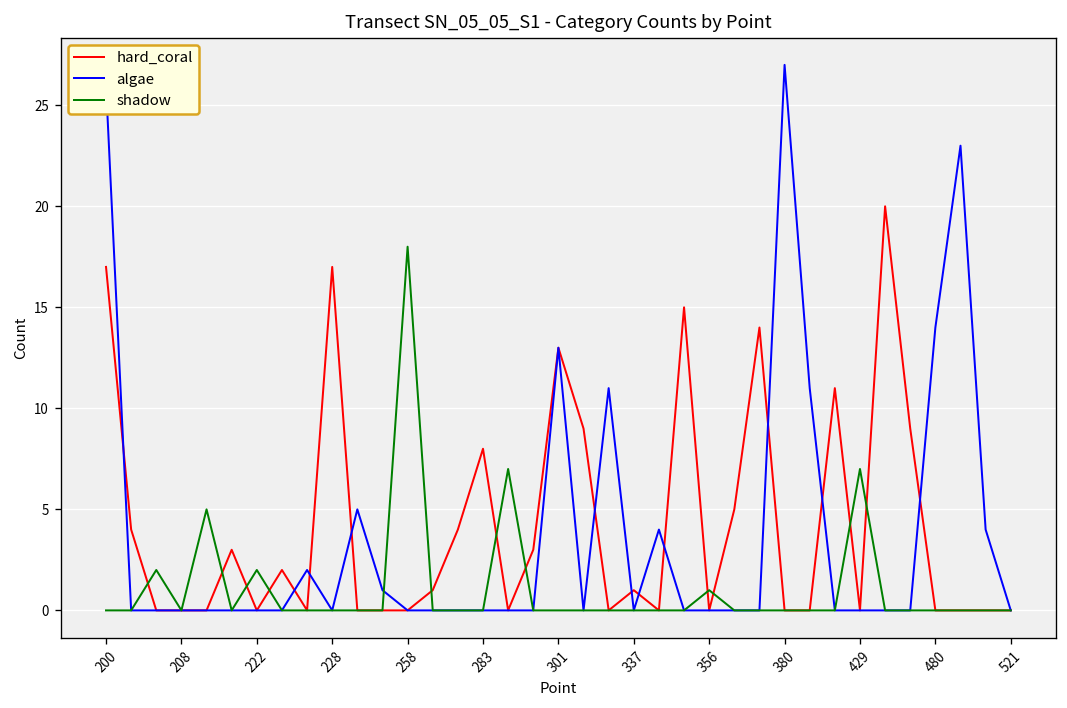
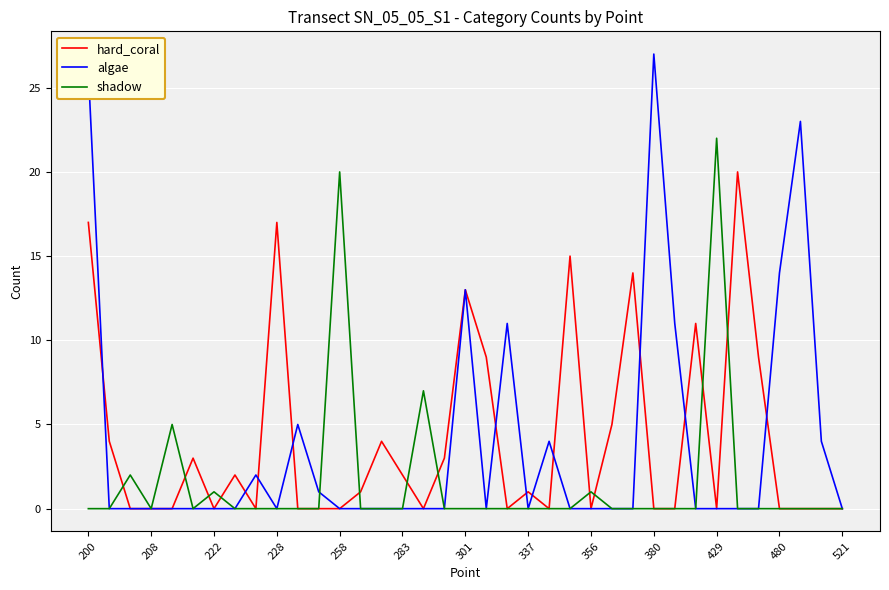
  {
    "hard_coral": {
      "200": 17,
      "228": 17,
-     "283": 8,
+     "283": 2,
      "337": 1
    },
    "algae": {
      "380": 27,
      "480": 14
    },
    "shadow": {
      "200": 0,
-     "222": 2,
-     "258": 18,
+     "222": 1,
+     "258": 20,
      "301": 0,
      "356": 1,
-     "429": 7
+     "429": 22
    }
  }
